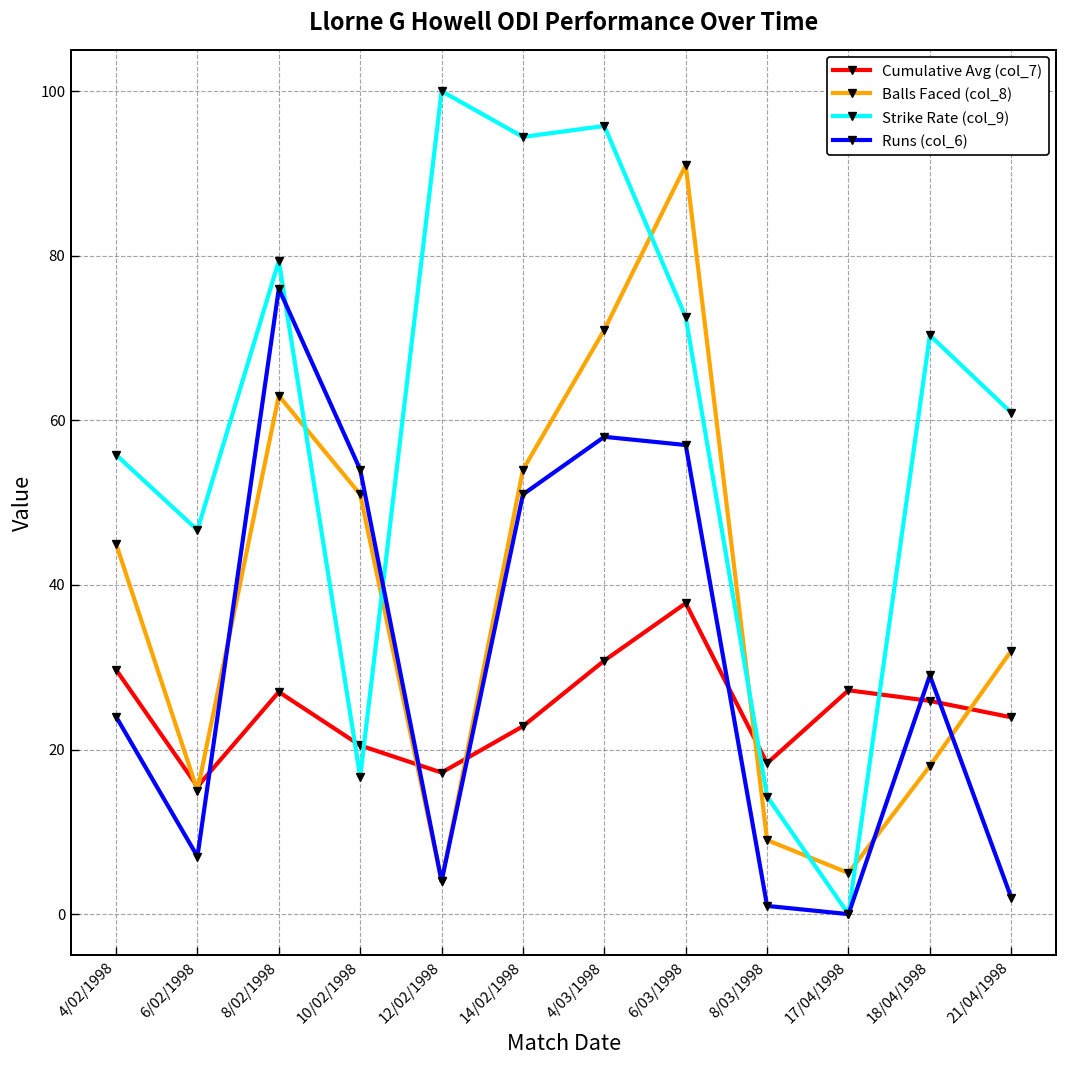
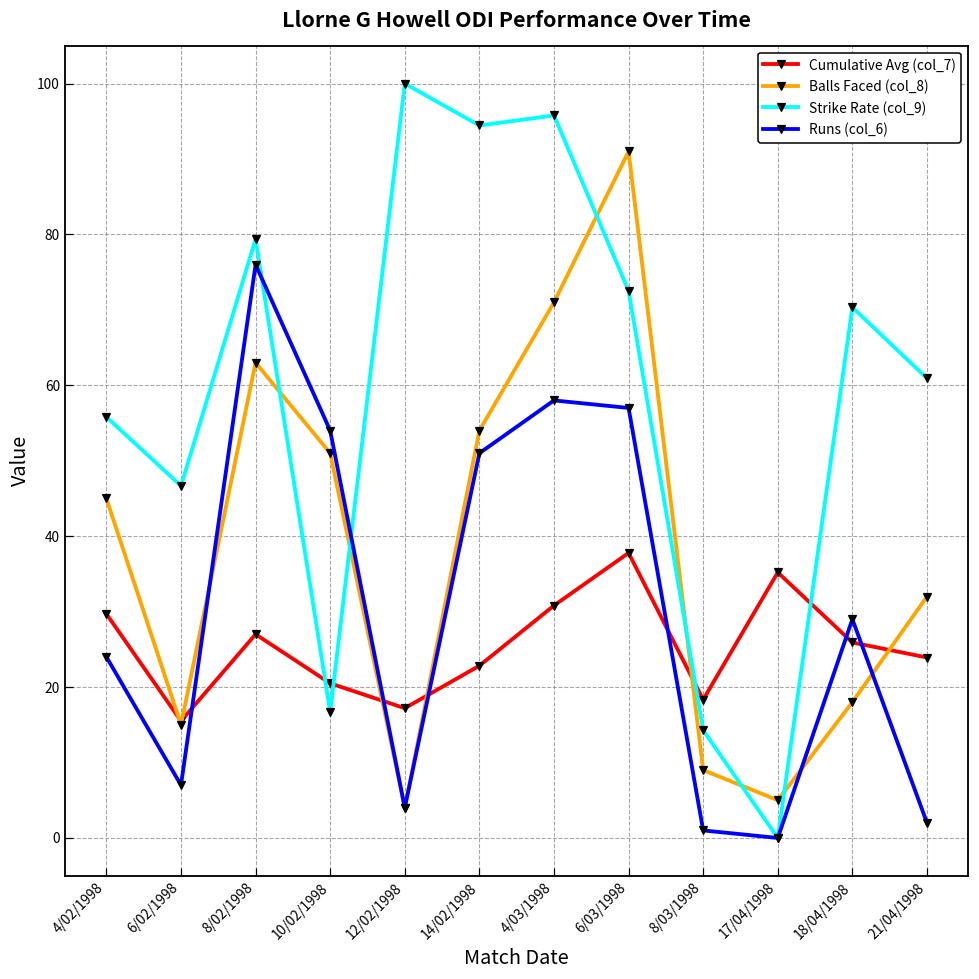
  {
    "Cumulative Avg (col_7)": {
      "4/02/1998": 30,
      "6/02/1998": 16,
      "8/02/1998": 27,
      "10/02/1998": 21,
      "12/02/1998": 17,
      "14/02/1998": 23,
      "4/03/1998": 31,
      "6/03/1998": 38,
      "8/03/1998": 18,
-     "17/04/1998": 27,
+     "17/04/1998": 35,
      "18/04/1998": 26,
      "21/04/1998": 24
    },
    "Balls Faced (col_8)": {
      "4/02/1998": 45,
      "6/02/1998": 15,
      "8/02/1998": 63,
      "10/02/1998": 51,
      "14/02/1998": 54,
      "4/03/1998": 71,
      "6/03/1998": 91,
      "8/03/1998": 9,
      "17/04/1998": 5,
      "18/04/1998": 18,
      "21/04/1998": 32
    },
    "Strike Rate (col_9)": {
      "4/02/1998": 56,
      "6/02/1998": 47,
      "8/02/1998": 79,
      "10/02/1998": 17,
      "12/02/1998": 100,
      "14/02/1998": 94,
      "4/03/1998": 96,
      "6/03/1998": 73,
      "8/03/1998": 14,
      "18/04/1998": 70,
      "21/04/1998": 61
    },
    "Runs (col_6)": {
      "4/02/1998": 24,
      "6/02/1998": 7,
      "8/02/1998": 76,
      "10/02/1998": 54,
      "14/02/1998": 51,
      "4/03/1998": 58,
      "6/03/1998": 57,
      "8/03/1998": 1,
      "18/04/1998": 29,
      "21/04/1998": 2
    }
  }
